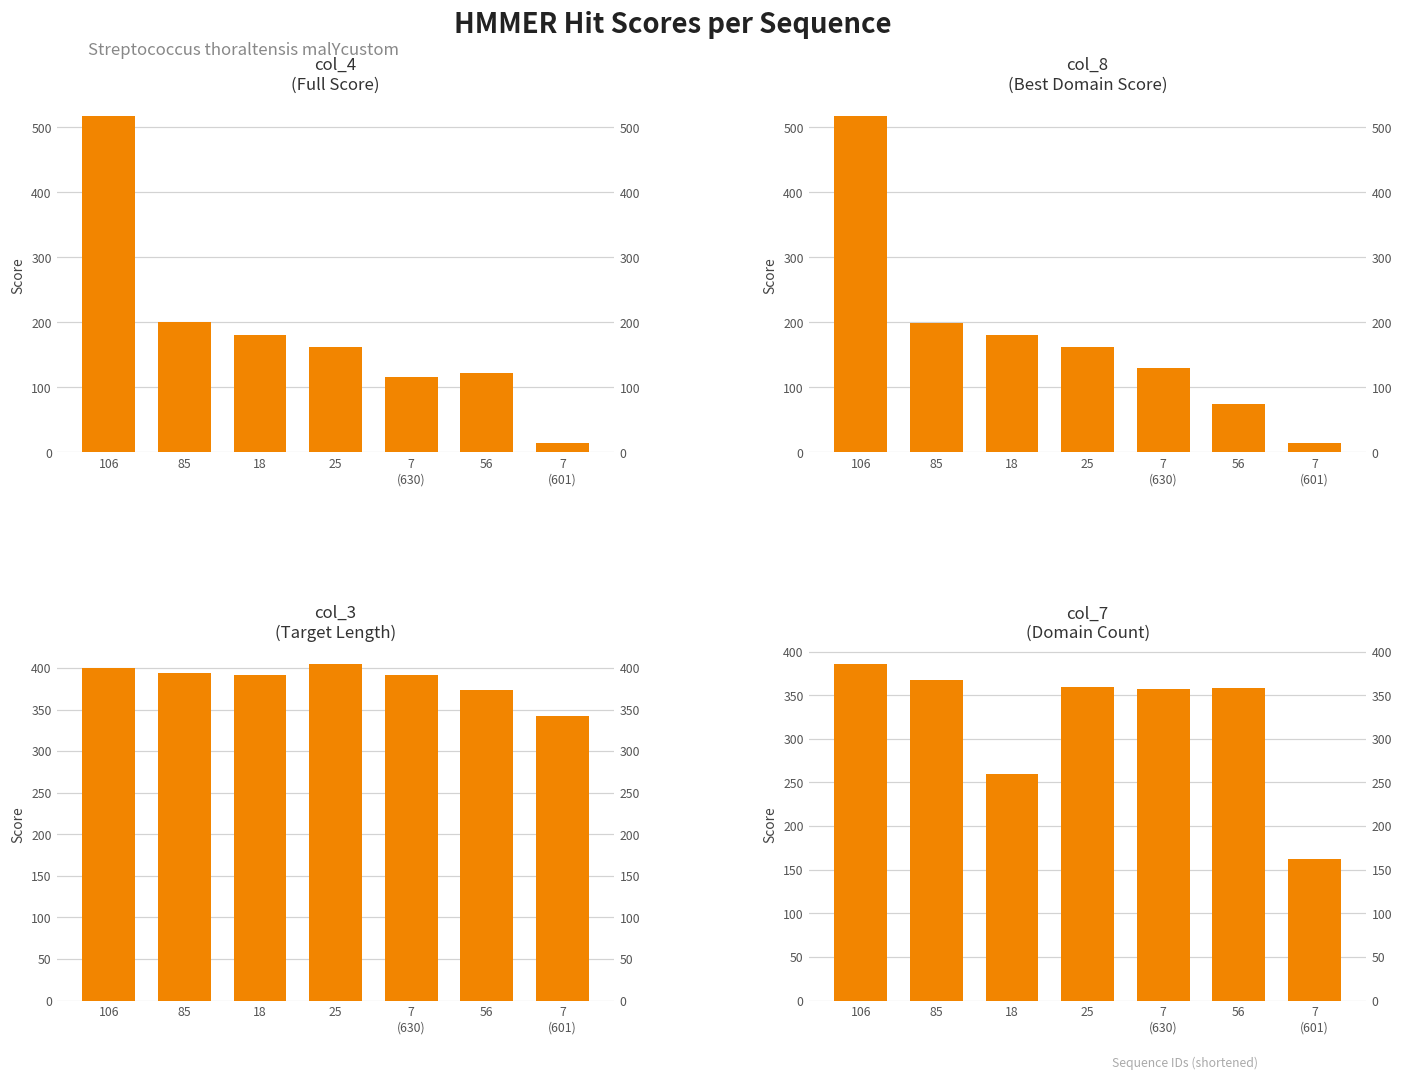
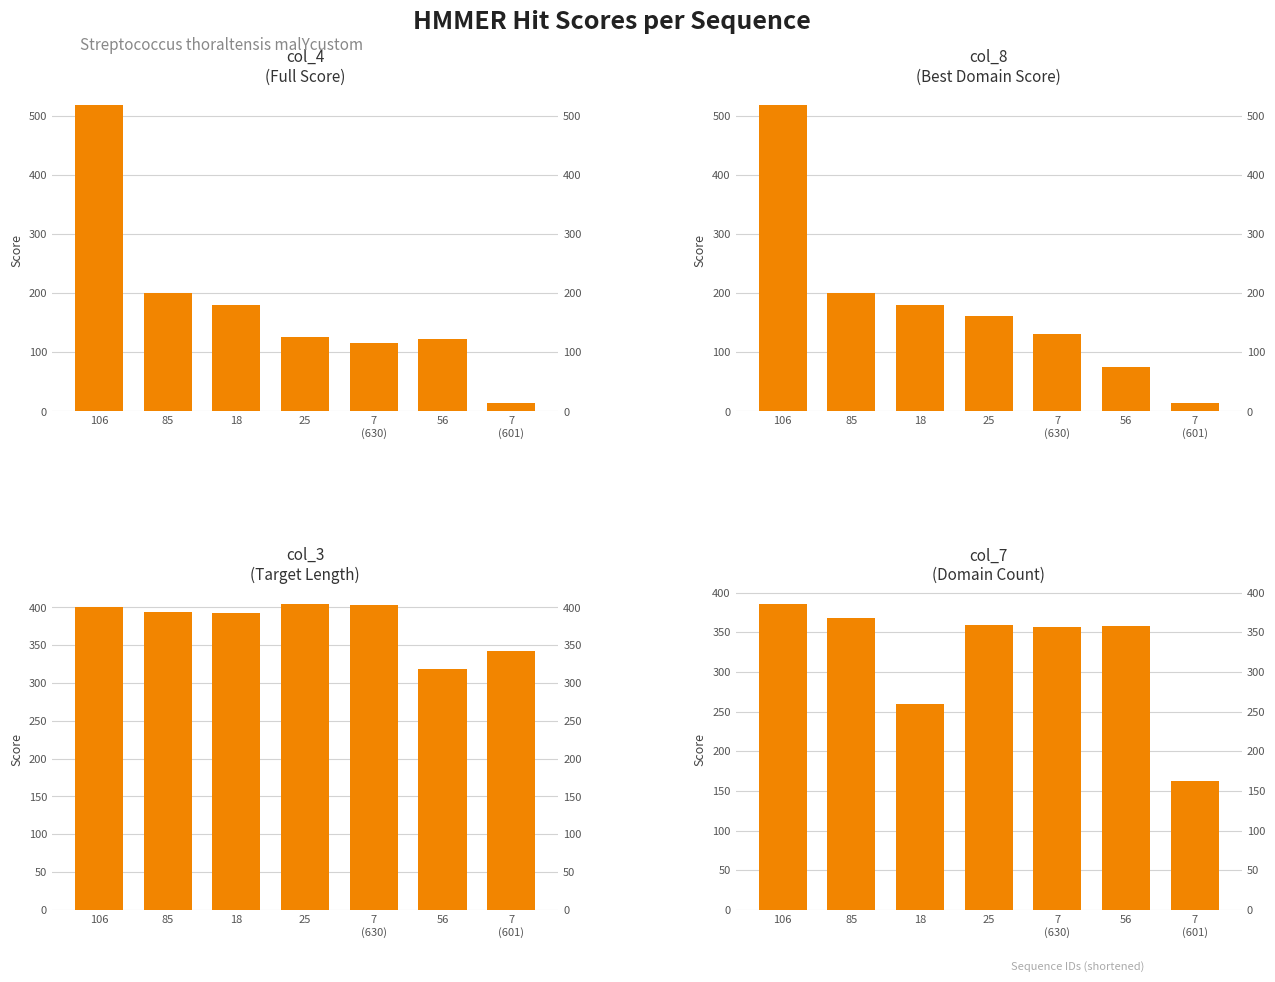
  {
    "col_4 (Full Score)": {
      "106": 520,
      "85": 200,
      "18": 180,
-     "25": 160,
+     "25": 130,
      "7 (630)": 120,
      "56": 120,
      "7 (601)": 10
    },
    "col_8 (Best Domain Score)": {
      "106": 520,
      "85": 200,
      "18": 180,
      "25": 160,
      "7 (630)": 130,
      "56": 80,
      "7 (601)": 10
    },
    "col_3 (Target Length)": {
      "106": 400,
      "85": 390,
      "18": 390,
      "25": 410,
-     "7 (630)": 390,
-     "56": 370,
+     "7 (630)": 400,
+     "56": 320,
      "7 (601)": 340
    },
    "col_7 (Domain Count)": {
      "106": 390,
      "85": 370,
      "18": 260,
      "25": 360,
      "7 (630)": 360,
      "56": 360,
      "7 (601)": 160
    }
  }
